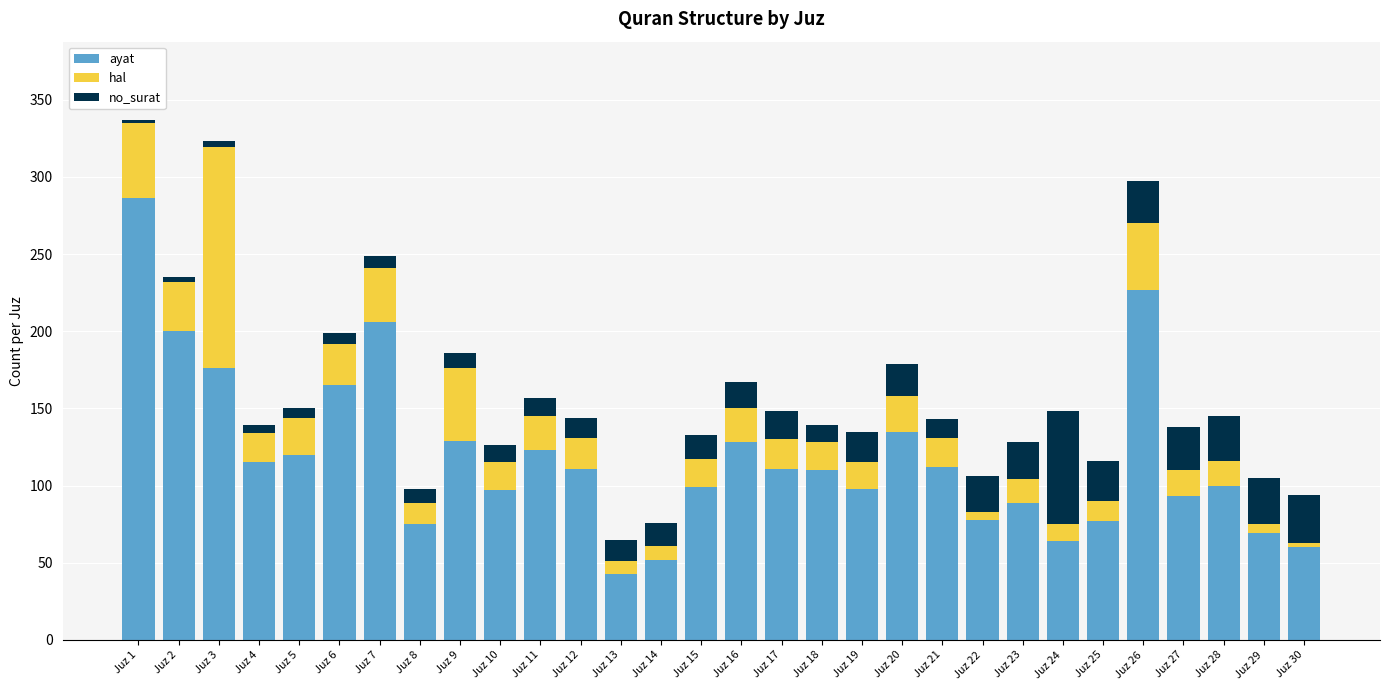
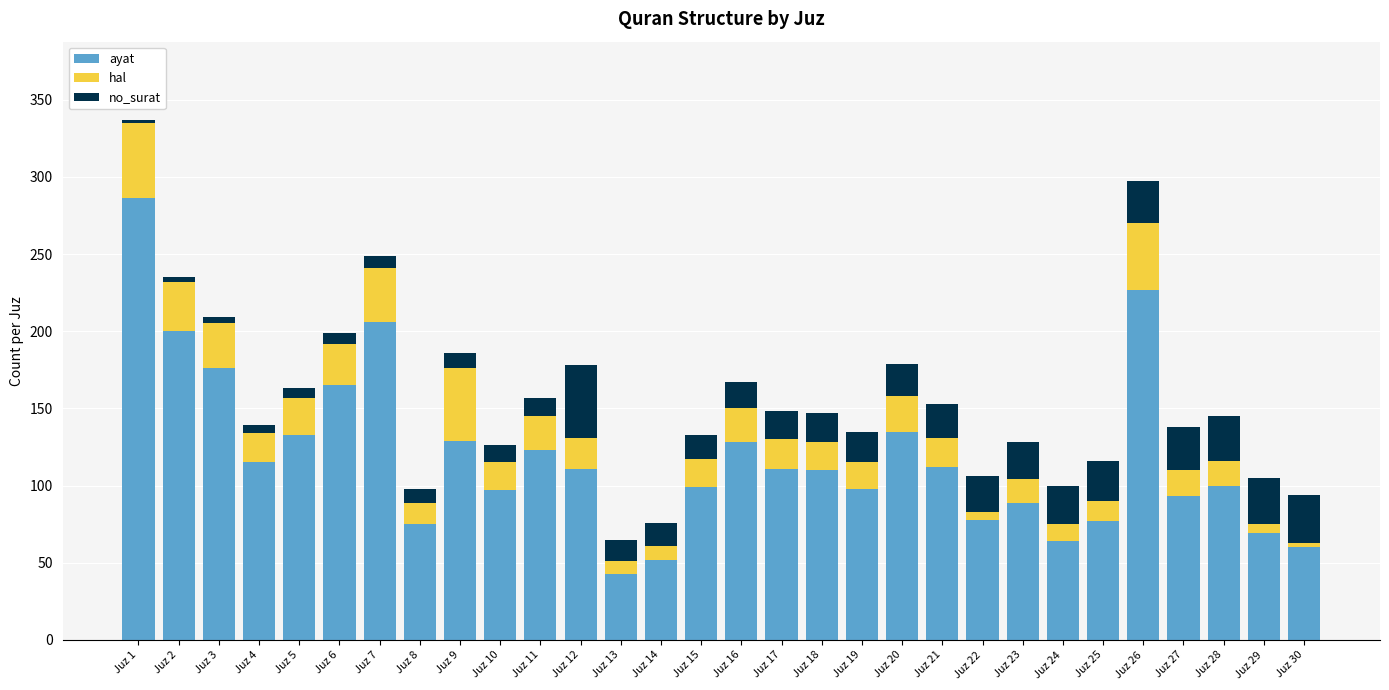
  {
    "ayat": {
      "Juz 1": 286,
      "Juz 2": 200,
      "Juz 3": 176,
      "Juz 4": 115,
-     "Juz 5": 120,
+     "Juz 5": 133,
      "Juz 6": 165,
      "Juz 7": 206,
      "Juz 8": 75,
      "Juz 9": 129,
      "Juz 10": 97,
      "Juz 11": 123,
      "Juz 12": 111,
      "Juz 13": 43,
      "Juz 14": 52,
      "Juz 15": 99,
      "Juz 16": 128,
      "Juz 17": 111,
      "Juz 18": 110,
      "Juz 19": 98,
      "Juz 20": 135,
      "Juz 21": 112,
      "Juz 22": 78,
      "Juz 23": 89,
      "Juz 24": 64,
      "Juz 25": 77,
      "Juz 26": 227,
      "Juz 27": 93,
      "Juz 28": 100,
      "Juz 29": 69,
      "Juz 30": 60
    },
    "hal": {
      "Juz 1": 49,
      "Juz 2": 32,
-     "Juz 3": 143,
+     "Juz 3": 29,
      "Juz 4": 19,
      "Juz 5": 24,
      "Juz 6": 27,
      "Juz 7": 35,
      "Juz 8": 14,
      "Juz 9": 47,
      "Juz 10": 18,
      "Juz 11": 22,
      "Juz 12": 20,
      "Juz 13": 8,
      "Juz 14": 9,
      "Juz 15": 18,
      "Juz 16": 22,
      "Juz 17": 19,
      "Juz 18": 18,
      "Juz 19": 17,
      "Juz 20": 23,
      "Juz 21": 19,
      "Juz 22": 5,
      "Juz 23": 15,
      "Juz 24": 11,
      "Juz 25": 13,
      "Juz 26": 43,
      "Juz 27": 17,
      "Juz 28": 16,
      "Juz 29": 6,
      "Juz 30": 3
    },
    "no_surat": {
      "Juz 1": 2,
      "Juz 2": 3,
      "Juz 3": 4,
      "Juz 4": 5,
      "Juz 5": 6,
      "Juz 6": 7,
      "Juz 7": 8,
      "Juz 8": 9,
      "Juz 9": 10,
      "Juz 10": 11,
      "Juz 11": 12,
-     "Juz 12": 13,
+     "Juz 12": 47,
      "Juz 13": 14,
      "Juz 14": 15,
      "Juz 15": 16,
      "Juz 16": 17,
      "Juz 17": 18,
-     "Juz 18": 11,
+     "Juz 18": 19,
      "Juz 19": 20,
      "Juz 20": 21,
-     "Juz 21": 12,
+     "Juz 21": 22,
      "Juz 22": 23,
      "Juz 23": 24,
-     "Juz 24": 73,
+     "Juz 24": 25,
      "Juz 25": 26,
      "Juz 26": 27,
      "Juz 27": 28,
      "Juz 28": 29,
      "Juz 29": 30,
      "Juz 30": 31
    }
  }
